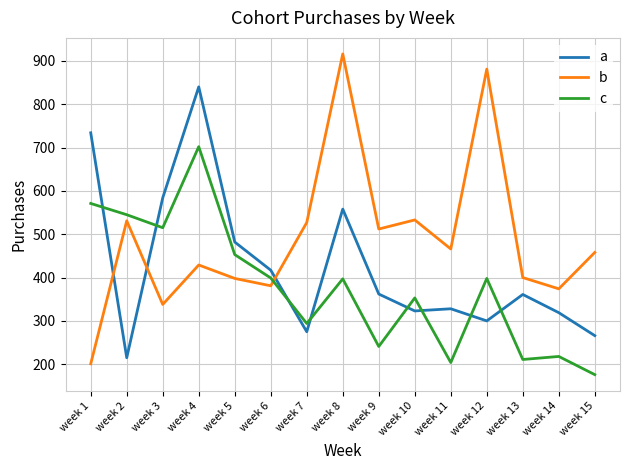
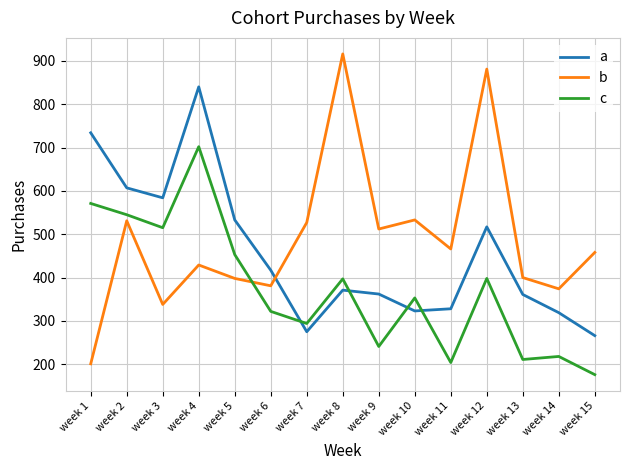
  {
    "a": {
      "week 1": 730,
-     "week 2": 220,
+     "week 2": 610,
      "week 3": 580,
      "week 4": 840,
-     "week 5": 480,
+     "week 5": 530,
      "week 6": 420,
      "week 7": 280,
-     "week 8": 560,
+     "week 8": 370,
      "week 9": 360,
      "week 10": 320,
      "week 11": 330,
-     "week 12": 300,
+     "week 12": 520,
      "week 13": 360,
      "week 14": 320,
      "week 15": 270
    },
    "b": {
      "week 1": 200,
      "week 2": 530,
      "week 3": 340,
      "week 4": 430,
      "week 5": 400,
      "week 6": 380,
      "week 7": 530,
      "week 8": 920,
      "week 9": 510,
      "week 10": 530,
      "week 11": 470,
      "week 12": 880,
      "week 13": 400,
      "week 14": 370,
      "week 15": 460
    },
    "c": {
      "week 1": 570,
      "week 2": 550,
      "week 3": 520,
      "week 4": 700,
      "week 5": 450,
-     "week 6": 400,
+     "week 6": 320,
      "week 7": 290,
      "week 8": 400,
      "week 9": 240,
      "week 10": 350,
      "week 11": 200,
      "week 12": 400,
      "week 13": 210,
      "week 14": 220,
      "week 15": 180
    }
  }
